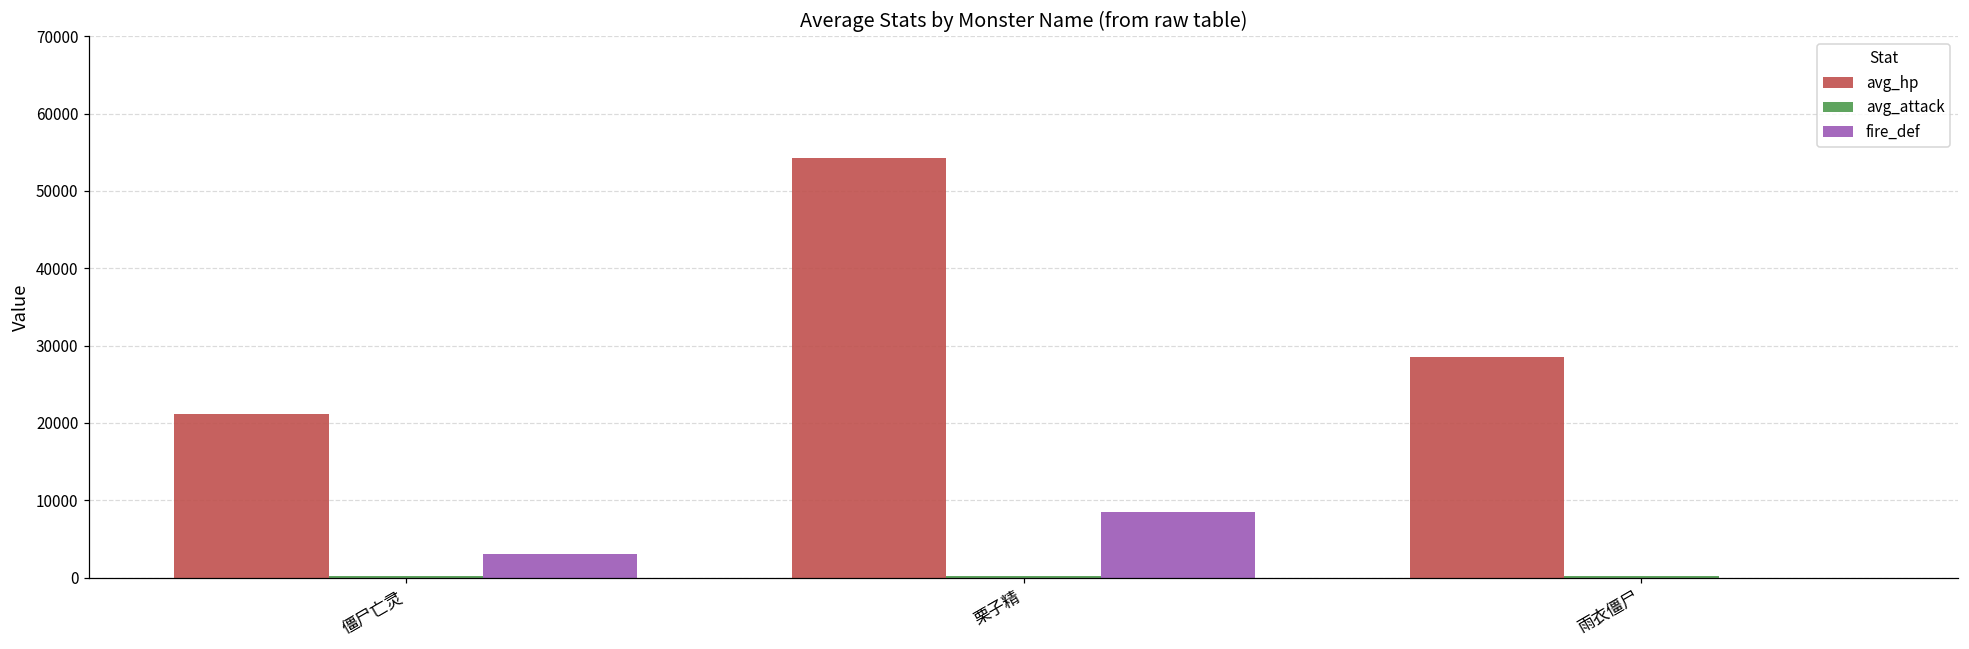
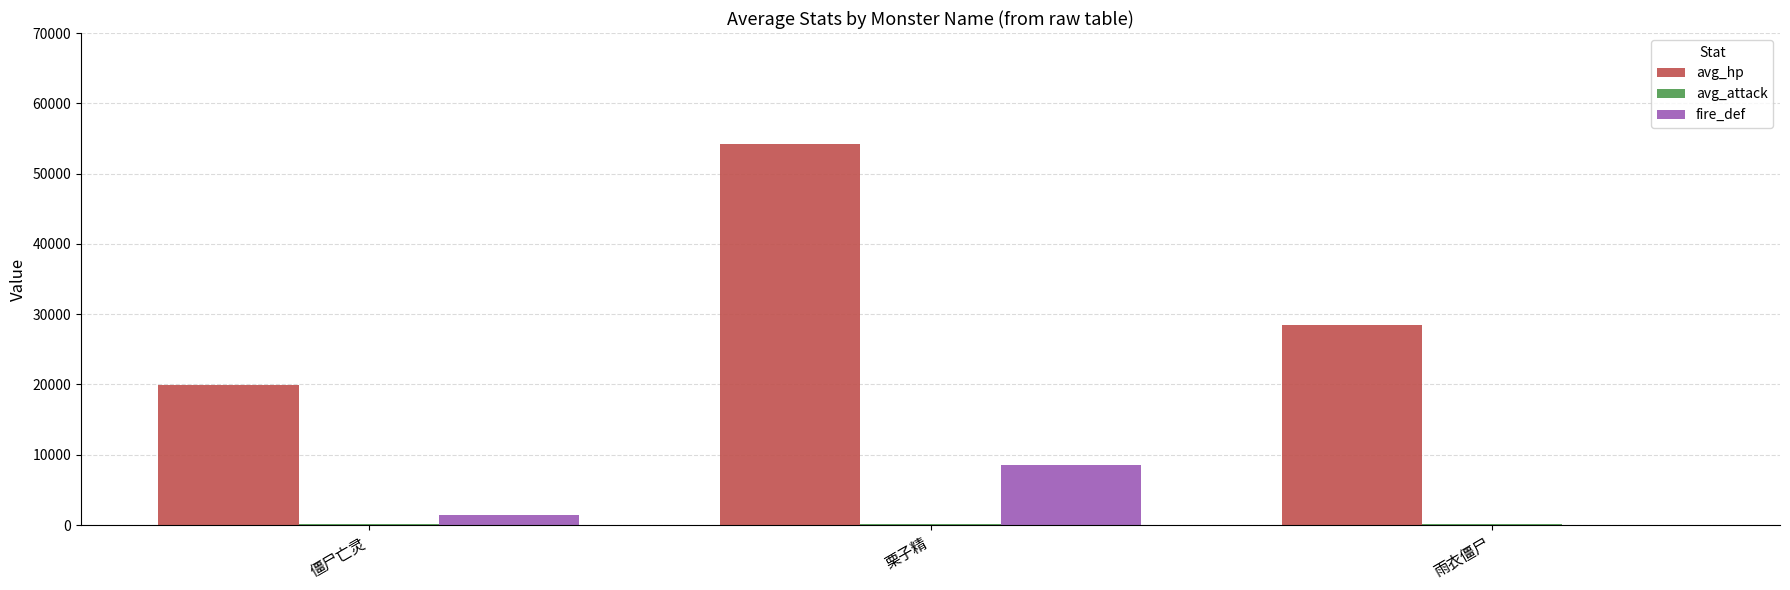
  {
    "avg_hp": {
-     "僵尸亡灵": 21000,
+     "僵尸亡灵": 20000,
      "栗子精": 54000,
      "雨衣僵尸": 28000
    },
    "fire_def": {
-     "僵尸亡灵": 3000,
+     "僵尸亡灵": 1000,
      "栗子精": 9000,
      "雨衣僵尸": 0
    }
  }
